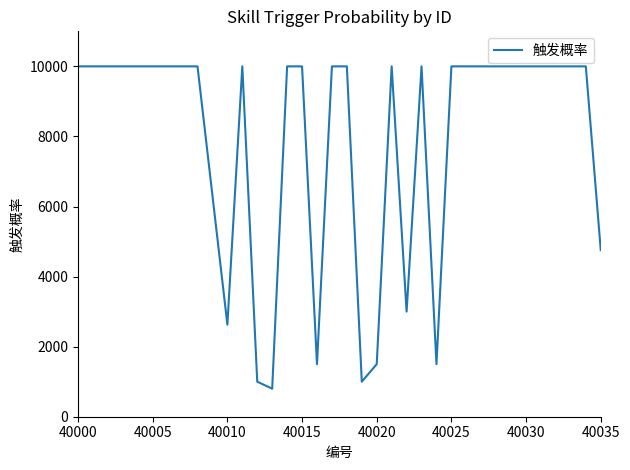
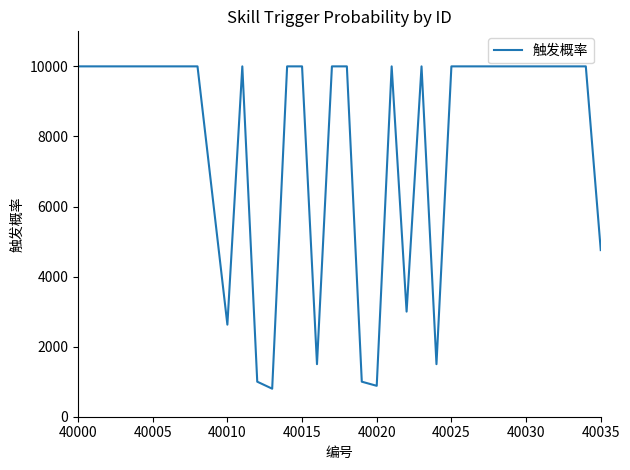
  {
    "40000": 10000,
    "40005": 10000,
    "40010": 2600,
    "40015": 10000,
-   "40020": 1500,
+   "40020": 900,
    "40025": 10000,
    "40030": 10000,
    "40035": 4800
  }
